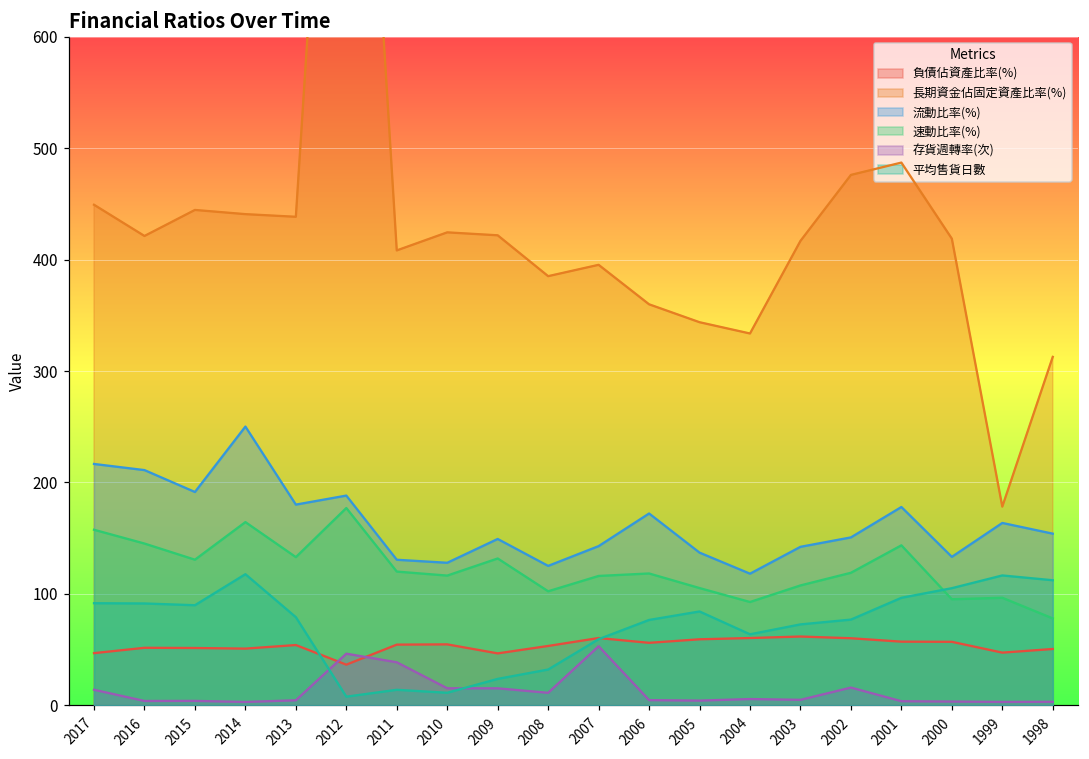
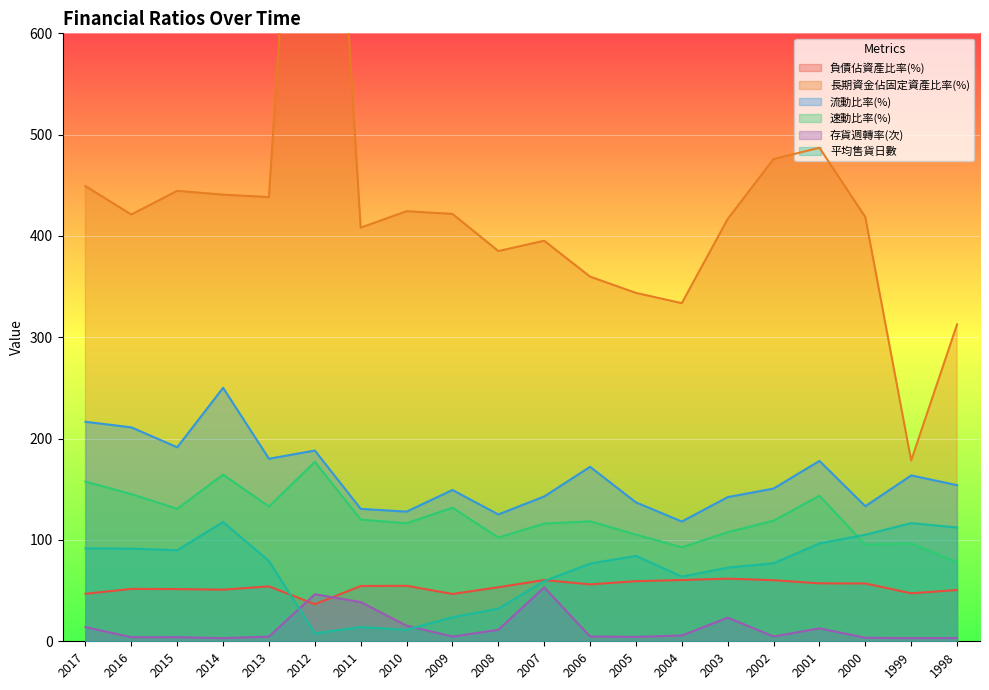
  {
    "存貨週轉率(次)": {
      "2017": 14,
      "2016": 4,
      "2015": 4,
      "2014": 3,
      "2013": 5,
      "2012": 46,
      "2011": 39,
      "2010": 15,
-     "2009": 15,
+     "2009": 5,
      "2008": 11,
      "2007": 53,
      "2006": 5,
      "2005": 4,
      "2004": 6,
-     "2003": 5,
-     "2002": 16,
-     "2001": 4,
+     "2003": 23,
+     "2002": 5,
+     "2001": 13,
      "2000": 3,
      "1999": 3,
      "1998": 3
    }
  }
